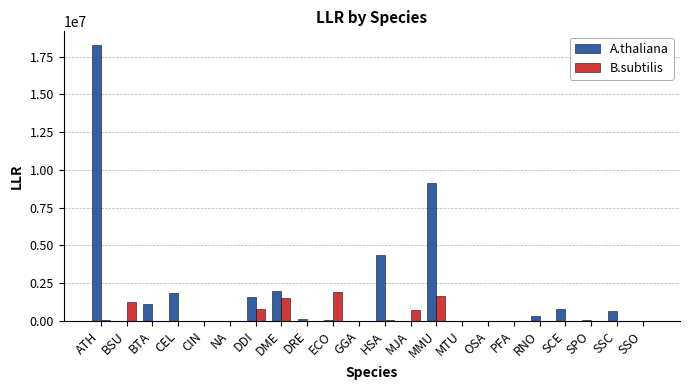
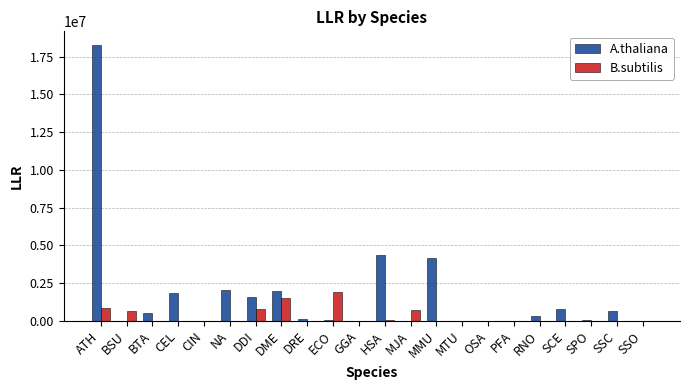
  {
    "A.thaliana": {
      "ATH": 18300000,
-     "BTA": 1100000,
+     "BTA": 500000,
      "CEL": 1900000,
      "CIN": 0,
-     "NA": 0,
+     "NA": 2000000,
      "DDI": 1600000,
      "DME": 1900000,
      "HSA": 4300000,
-     "MMU": 9100000,
+     "MMU": 4200000,
      "MTU": 0,
      "OSA": 0,
      "PFA": 0,
      "RNO": 300000,
      "SCE": 800000,
      "SSC": 600000
    },
    "B.subtilis": {
-     "ATH": 100000,
-     "BSU": 1200000,
+     "ATH": 800000,
+     "BSU": 600000,
      "CIN": 0,
      "NA": 0,
      "DDI": 800000,
      "DME": 1500000,
      "ECO": 1900000,
      "MJA": 700000,
-     "MMU": 1600000,
+     "MMU": 0,
      "MTU": 0,
      "OSA": 0,
      "SCE": 0,
      "SPO": 0,
      "SSC": 0,
      "SSO": 0
    }
  }
